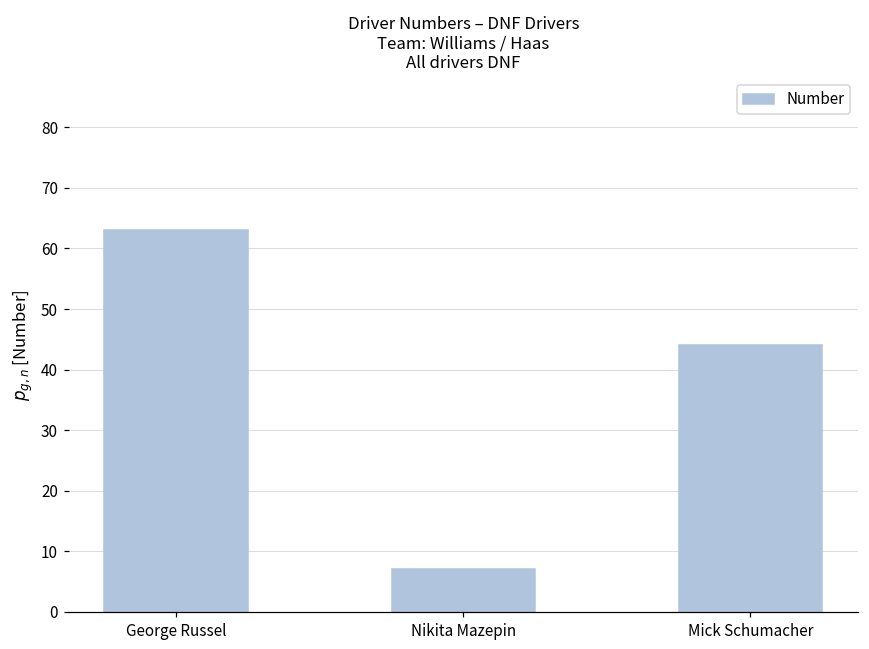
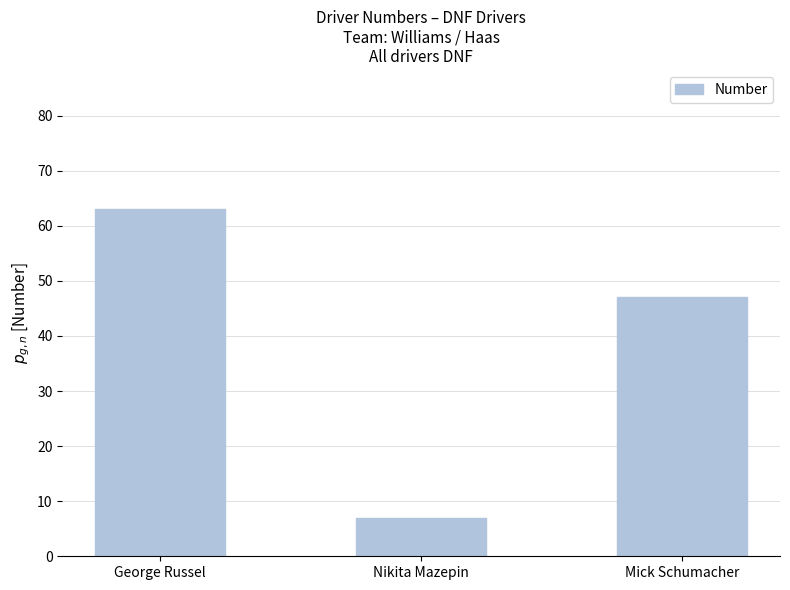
  {
    "George Russel": 63,
    "Nikita Mazepin": 7,
-   "Mick Schumacher": 44
+   "Mick Schumacher": 47
  }
